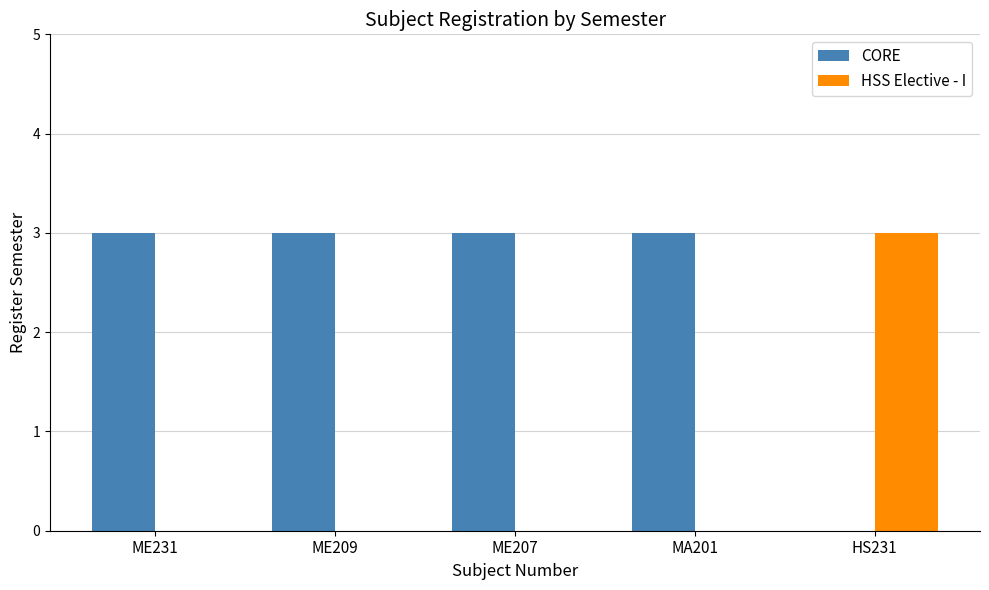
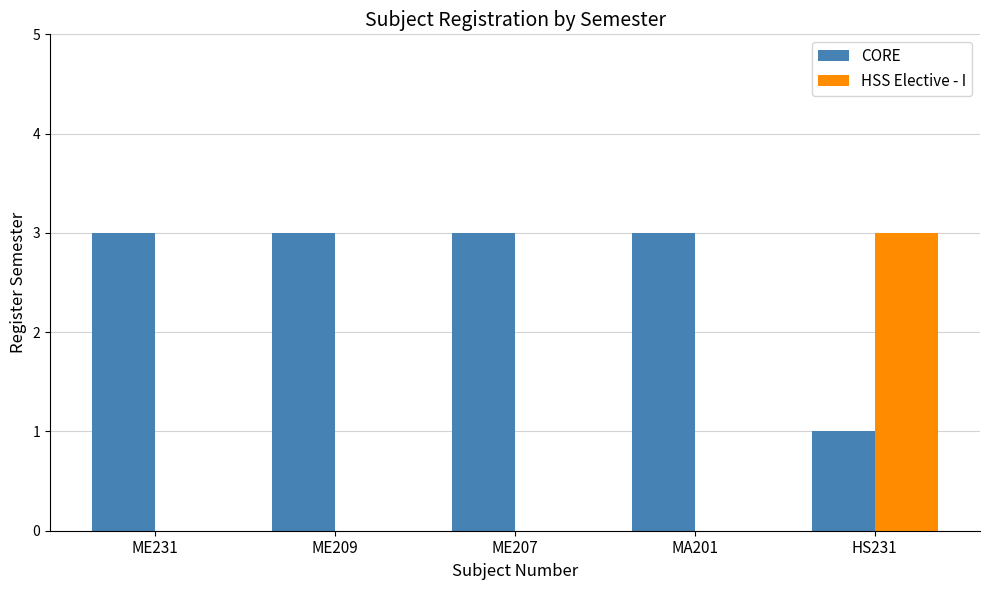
  {
    "CORE": {
      "ME231": 3,
      "ME209": 3,
      "ME207": 3,
      "MA201": 3,
-     "HS231": 0
+     "HS231": 1
    },
    "HSS Elective - I": {
      "ME231": 0,
      "ME209": 0,
      "ME207": 0,
      "MA201": 0,
      "HS231": 3
    }
  }
